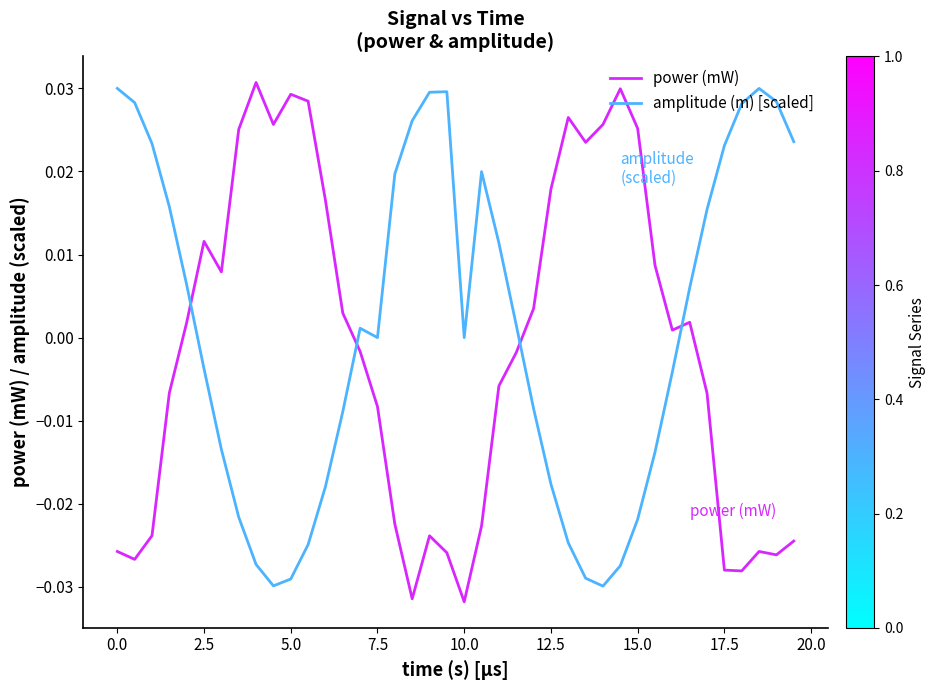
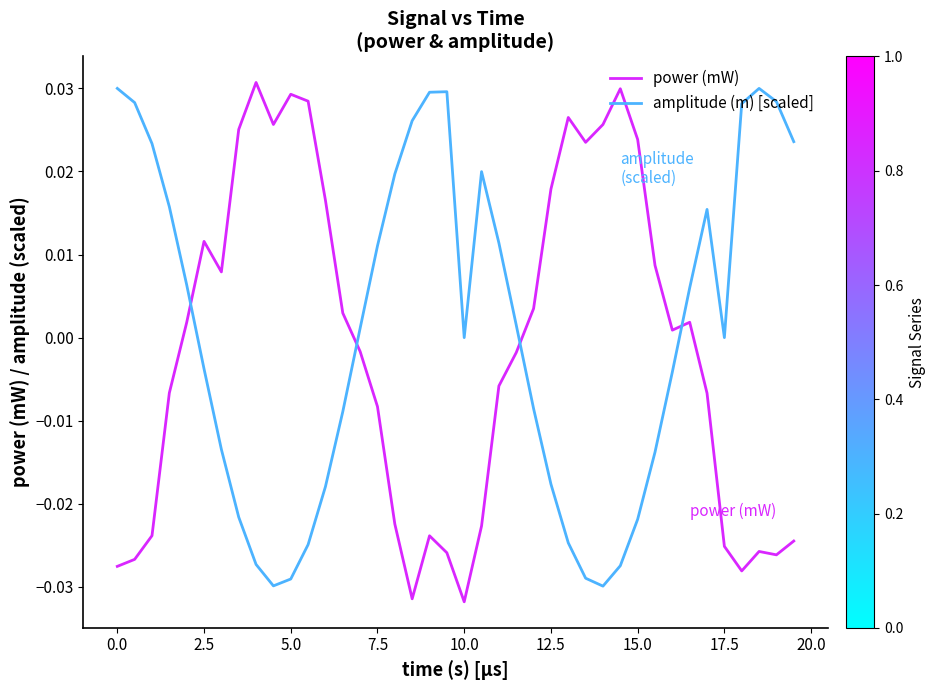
  {
    "power (mW)": {
-     "0.0": -0.026,
+     "0.0": -0.028,
      "2.5": 0.012,
      "5.0": 0.029,
      "7.5": -0.008,
      "10.0": -0.032,
      "12.5": 0.018,
-     "15.0": 0.025,
-     "17.5": -0.028
+     "15.0": 0.024,
+     "17.5": -0.025
    },
    "amplitude (m) [scaled]": {
      "0.0": 0.030,
      "2.5": -0.004,
      "5.0": -0.029,
-     "7.5": 0.000,
+     "7.5": 0.011,
      "10.0": 0.000,
      "12.5": -0.018,
      "15.0": -0.022,
-     "17.5": 0.023
+     "17.5": 0.000
    }
  }
